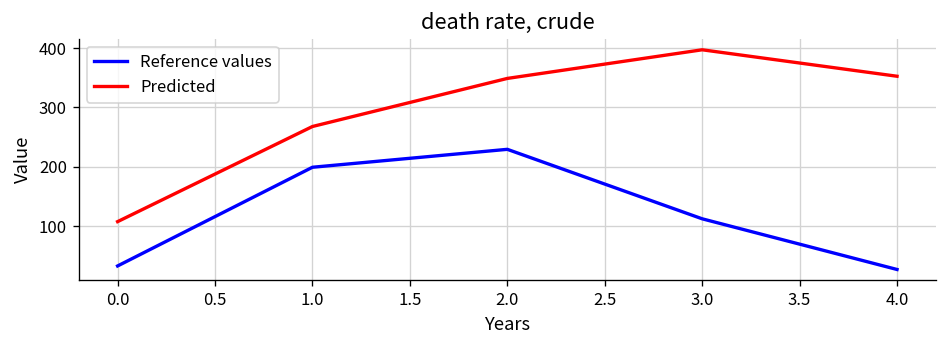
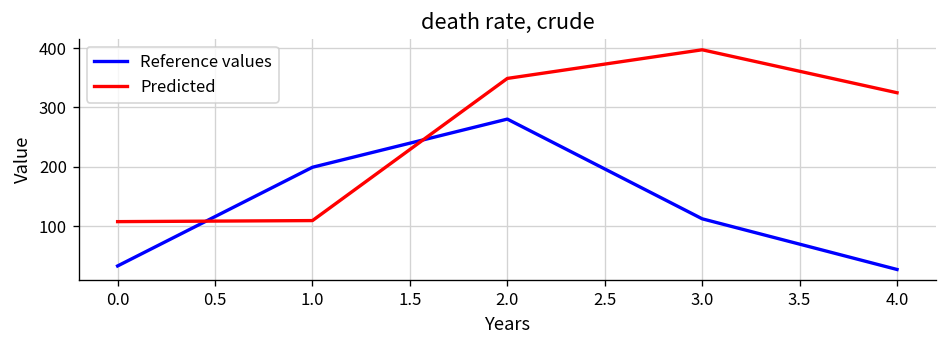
  {
    "Reference values": {
      "0.0": 30,
      "1.0": 200,
-     "2.0": 230,
+     "2.0": 280,
      "3.0": 110,
      "4.0": 30
    },
    "Predicted": {
      "0.0": 110,
-     "1.0": 270,
+     "1.0": 110,
      "2.0": 350,
      "3.0": 400,
-     "4.0": 350
+     "4.0": 320
    }
  }
